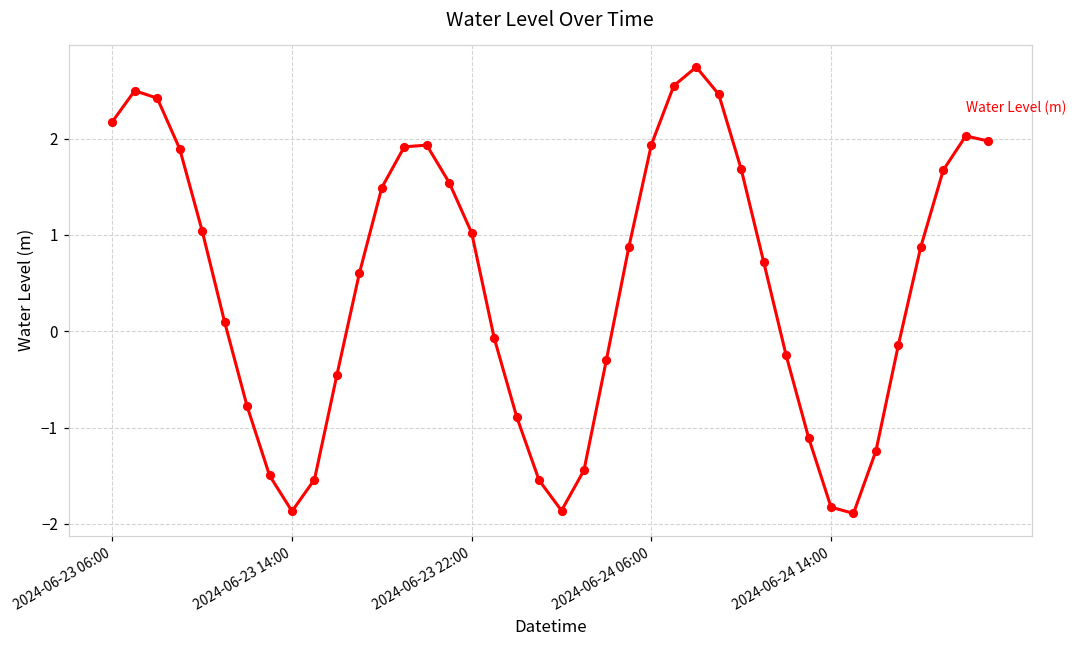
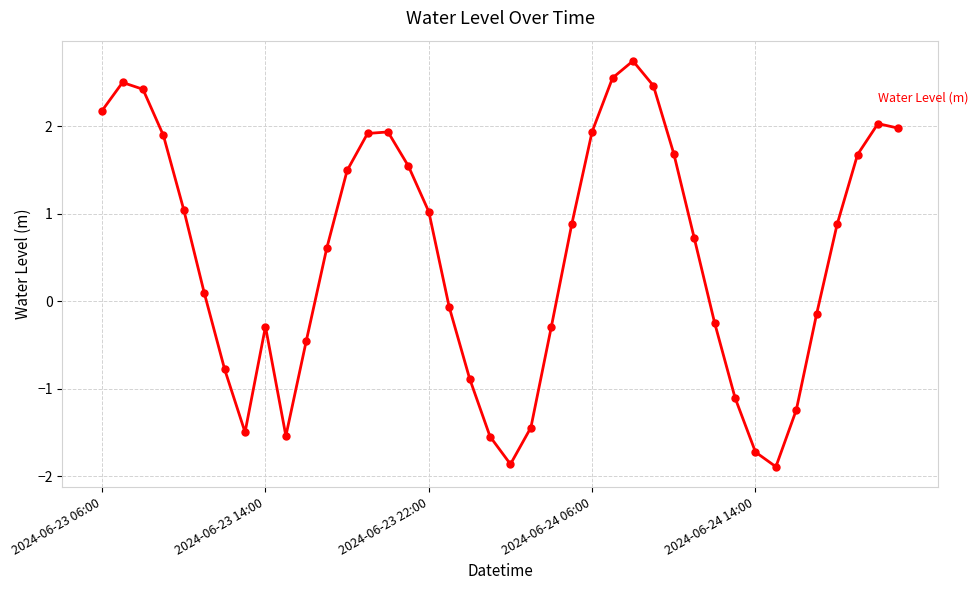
  {
    "2024-06-23 06:00": 2.2,
-   "2024-06-23 14:00": -1.9,
+   "2024-06-23 14:00": -0.3,
    "2024-06-23 22:00": 1.0,
    "2024-06-24 06:00": 1.9,
-   "2024-06-24 14:00": -1.8
+   "2024-06-24 14:00": -1.7
  }
